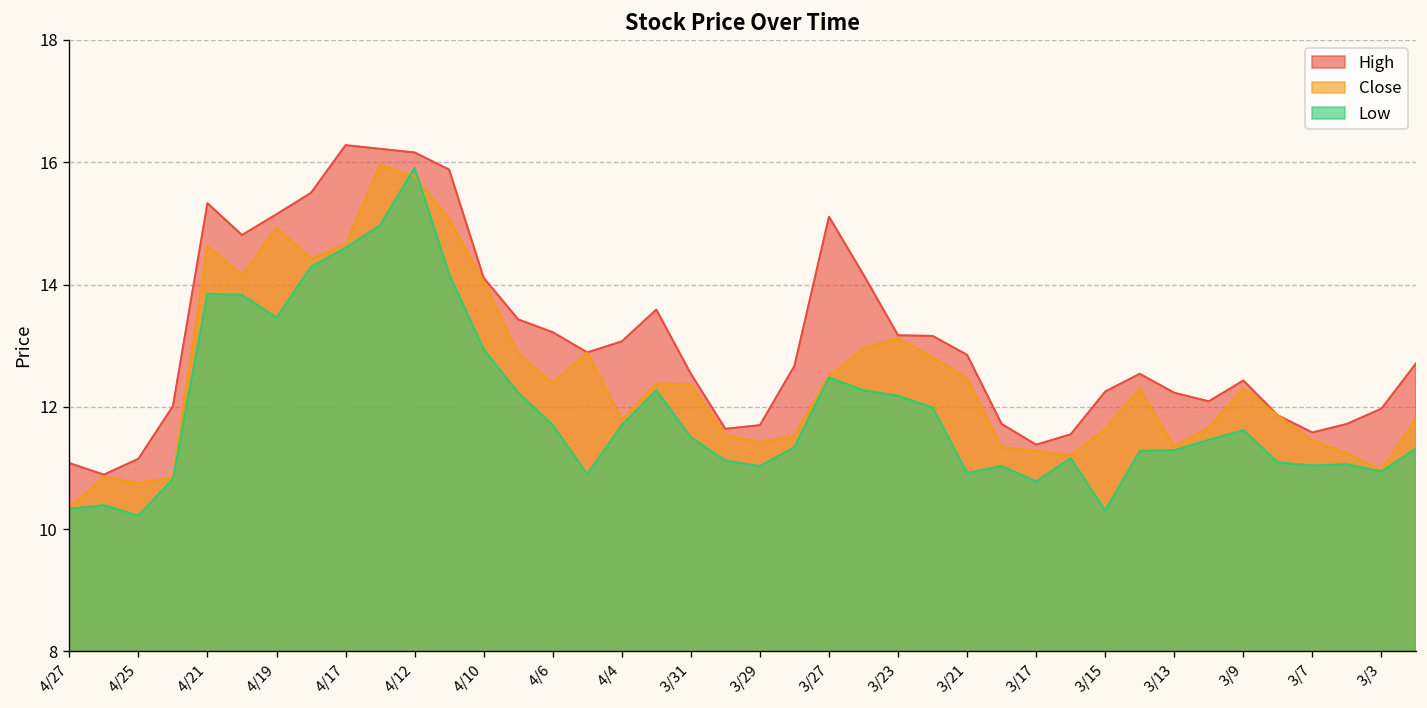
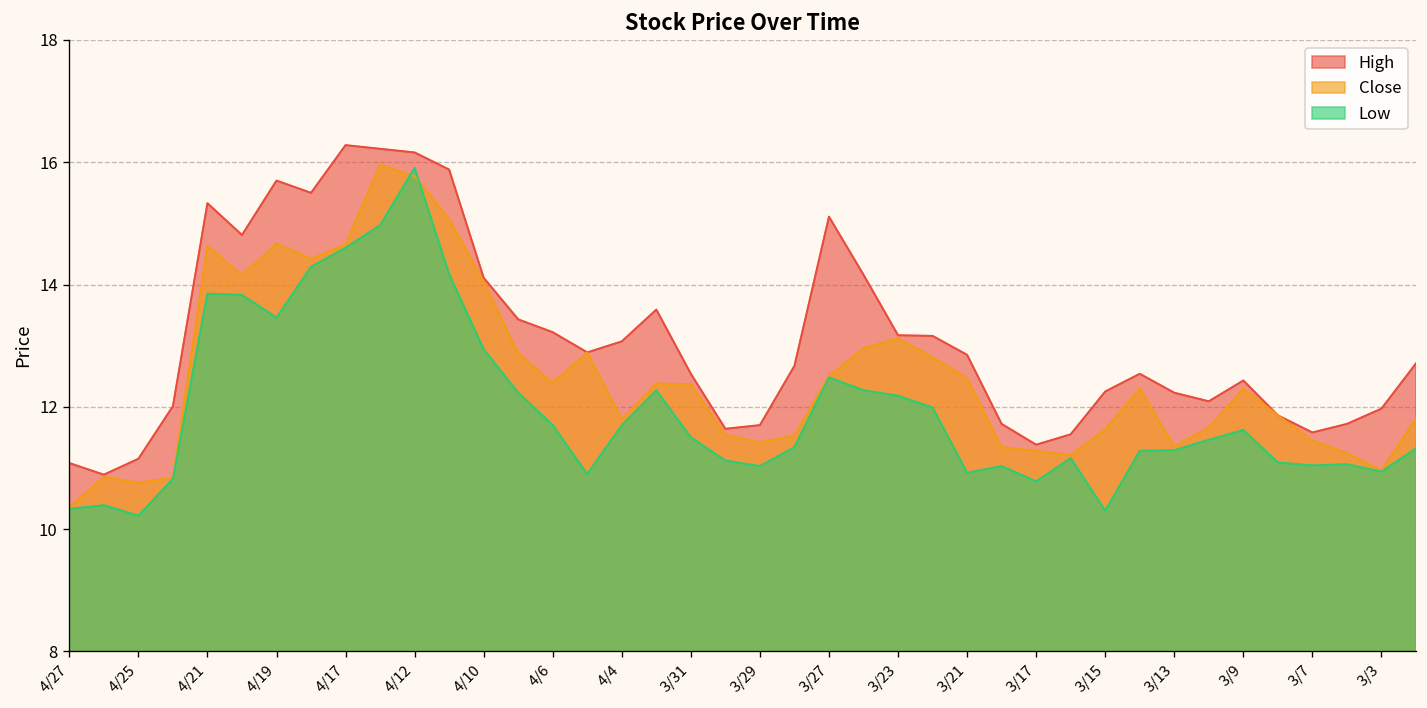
  {
    "High": {
      "4/27": 11.1,
      "4/25": 11.2,
      "4/21": 15.3,
-     "4/19": 15.2,
+     "4/19": 15.7,
      "4/17": 16.3,
      "4/12": 16.2,
      "4/10": 14.1,
      "4/6": 13.2,
      "4/4": 13.1,
      "3/31": 12.5,
      "3/29": 11.7,
      "3/27": 15.1,
      "3/21": 12.9,
      "3/17": 11.4,
      "3/15": 12.3,
      "3/13": 12.2,
      "3/9": 12.4,
      "3/7": 11.6,
      "3/3": 12.0
    },
    "Close": {
      "4/25": 10.8,
      "4/21": 14.6,
-     "4/19": 14.9,
+     "4/19": 14.7,
      "4/17": 14.7,
      "4/12": 15.8,
      "4/10": 14.1,
      "4/6": 12.4,
      "4/4": 11.8,
      "3/31": 12.4,
      "3/29": 11.4,
      "3/21": 12.5,
      "3/17": 11.3,
      "3/15": 11.6,
      "3/13": 11.4,
      "3/9": 12.3,
      "3/7": 11.5
    },
    "Low": {
      "4/25": 10.2,
      "4/21": 13.9,
      "4/19": 13.5,
      "4/17": 14.6,
      "4/12": 15.9,
      "4/10": 12.9,
      "4/6": 11.7,
      "4/4": 11.7,
      "3/31": 11.5,
      "3/29": 11.0,
      "3/23": 12.2,
      "3/21": 10.9,
      "3/17": 10.8,
      "3/15": 10.3,
      "3/13": 11.3,
      "3/9": 11.6,
      "3/7": 11.0
    }
  }
